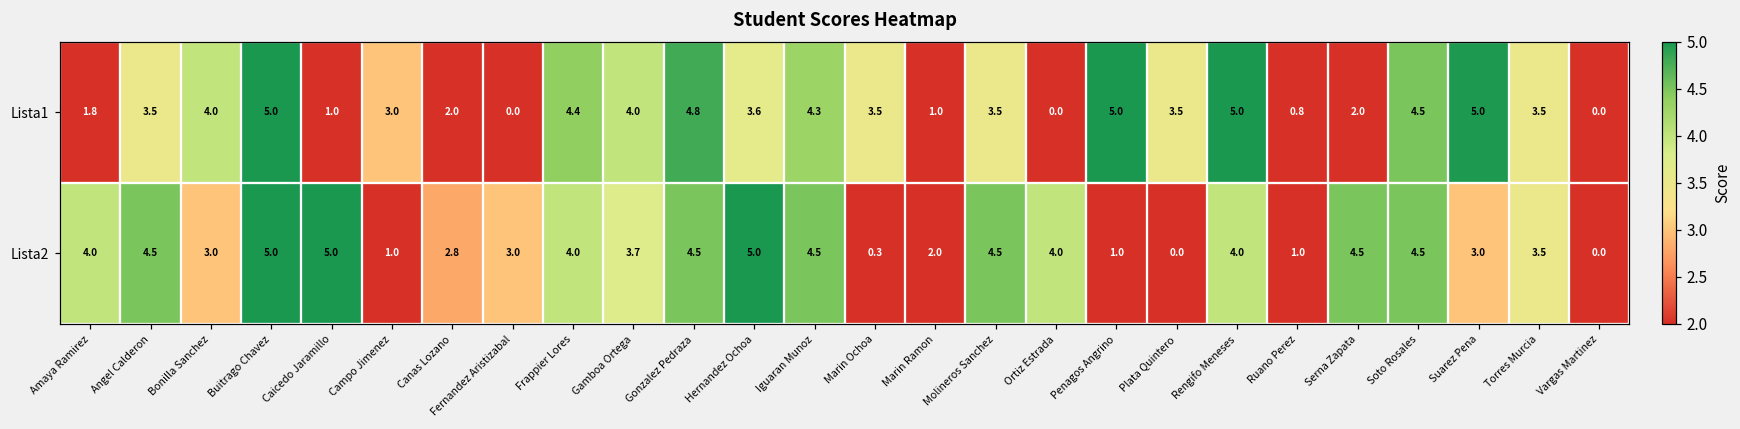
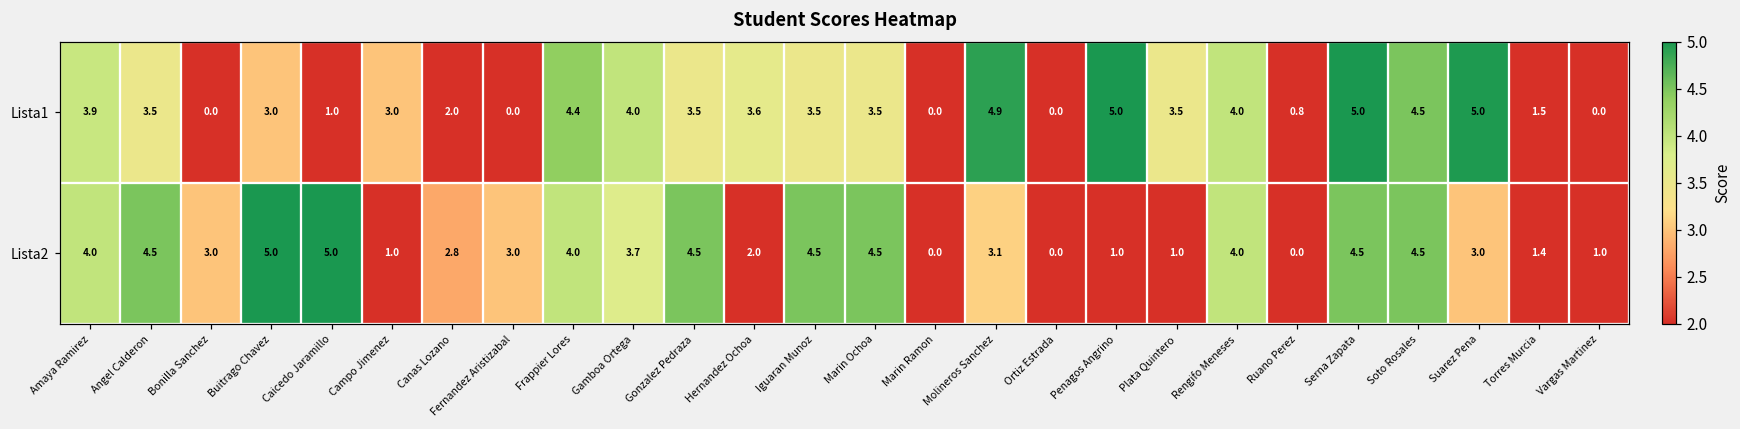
  {
    "Lista1": {
-     "Amaya Ramirez": 1.8,
+     "Amaya Ramirez": 3.9,
      "Angel Calderon": 3.5,
-     "Bonilla Sanchez": 4.0,
-     "Buitrago Chavez": 5.0,
+     "Bonilla Sanchez": 0.0,
+     "Buitrago Chavez": 3.0,
      "Caicedo Jaramillo": 1.0,
      "Campo Jimenez": 3.0,
      "Canas Lozano": 2.0,
      "Fernandez Aristizabal": 0.0,
      "Frappier Lores": 4.4,
      "Gamboa Ortega": 4.0,
-     "Gonzalez Pedraza": 4.8,
+     "Gonzalez Pedraza": 3.5,
      "Hernandez Ochoa": 3.6,
-     "Iguaran Munoz": 4.3,
+     "Iguaran Munoz": 3.5,
      "Marin Ochoa": 3.5,
-     "Marin Ramon": 1.0,
-     "Molineros Sanchez": 3.5,
+     "Marin Ramon": 0.0,
+     "Molineros Sanchez": 4.9,
      "Ortiz Estrada": 0.0,
      "Penagos Angrino": 5.0,
      "Plata Quintero": 3.5,
-     "Rengifo Meneses": 5.0,
+     "Rengifo Meneses": 4.0,
      "Ruano Perez": 0.8,
-     "Serna Zapata": 2.0,
+     "Serna Zapata": 5.0,
      "Soto Rosales": 4.5,
      "Suarez Pena": 5.0,
-     "Torres Murcia": 3.5,
+     "Torres Murcia": 1.5,
      "Vargas Martinez": 0.0
    },
    "Lista2": {
      "Amaya Ramirez": 4.0,
      "Angel Calderon": 4.5,
      "Bonilla Sanchez": 3.0,
      "Buitrago Chavez": 5.0,
      "Caicedo Jaramillo": 5.0,
      "Campo Jimenez": 1.0,
      "Canas Lozano": 2.8,
      "Fernandez Aristizabal": 3.0,
      "Frappier Lores": 4.0,
      "Gamboa Ortega": 3.7,
      "Gonzalez Pedraza": 4.5,
-     "Hernandez Ochoa": 5.0,
+     "Hernandez Ochoa": 2.0,
      "Iguaran Munoz": 4.5,
-     "Marin Ochoa": 0.3,
-     "Marin Ramon": 2.0,
-     "Molineros Sanchez": 4.5,
-     "Ortiz Estrada": 4.0,
+     "Marin Ochoa": 4.5,
+     "Marin Ramon": 0.0,
+     "Molineros Sanchez": 3.1,
+     "Ortiz Estrada": 0.0,
      "Penagos Angrino": 1.0,
-     "Plata Quintero": 0.0,
+     "Plata Quintero": 1.0,
      "Rengifo Meneses": 4.0,
-     "Ruano Perez": 1.0,
+     "Ruano Perez": 0.0,
      "Serna Zapata": 4.5,
      "Soto Rosales": 4.5,
      "Suarez Pena": 3.0,
-     "Torres Murcia": 3.5,
-     "Vargas Martinez": 0.0
+     "Torres Murcia": 1.4,
+     "Vargas Martinez": 1.0
    }
  }
